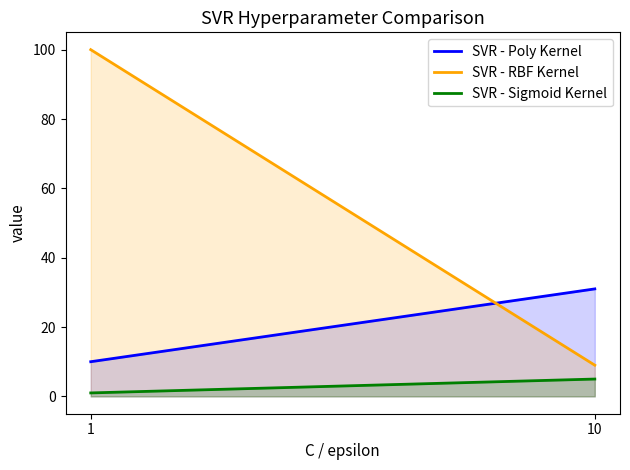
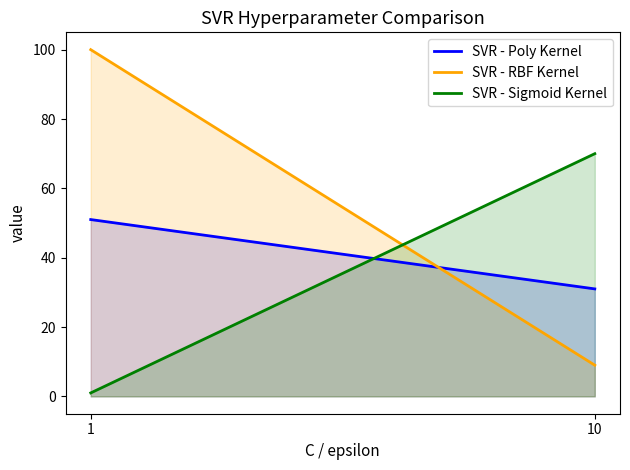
  {
    "SVR - Poly Kernel": {
-     "1": 10,
+     "1": 51,
      "10": 31
    },
    "SVR - RBF Kernel": {
      "1": 100,
      "10": 9
    },
    "SVR - Sigmoid Kernel": {
      "1": 1,
-     "10": 5
+     "10": 70
    }
  }
